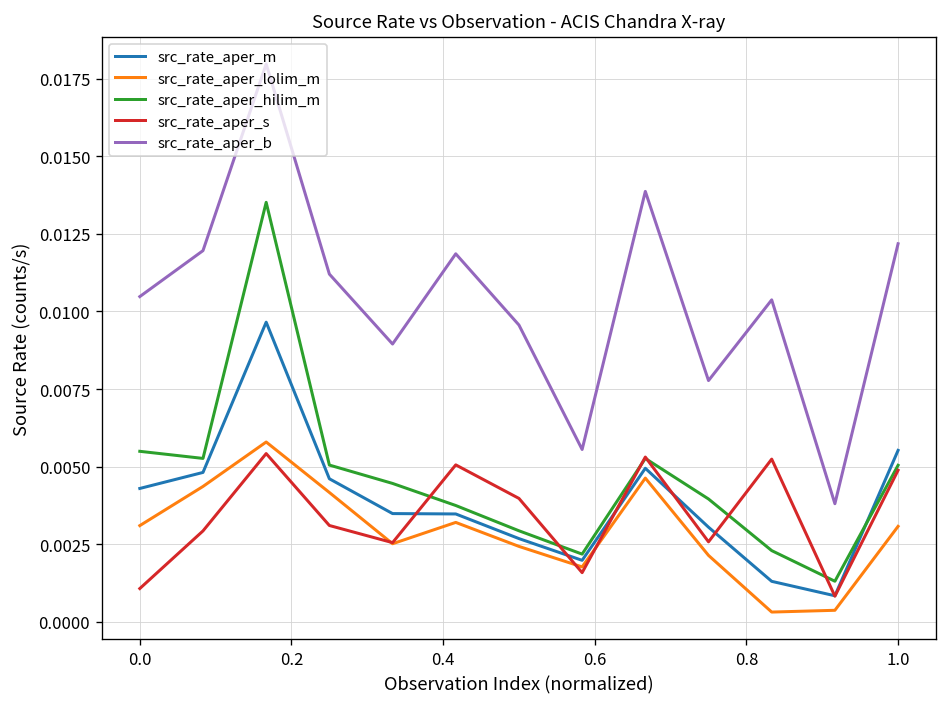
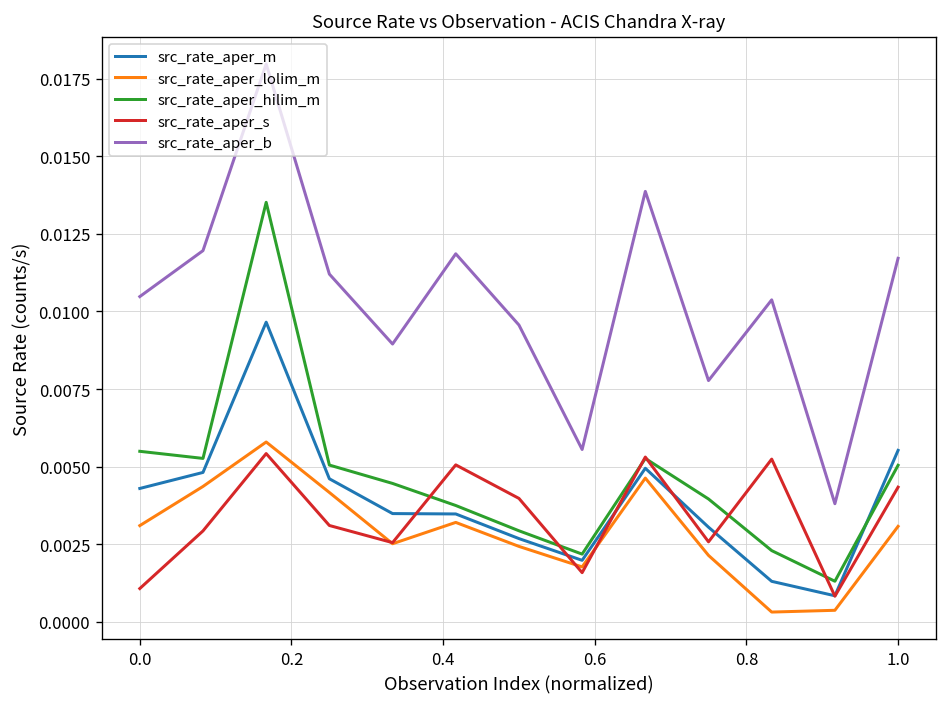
  {
    "src_rate_aper_m": {
      "0.0": 0.0043,
      "1.0": 0.0055
    },
    "src_rate_aper_lolim_m": {
      "0.0": 0.0031,
      "1.0": 0.0031
    },
    "src_rate_aper_hilim_m": {
      "0.0": 0.0055,
      "1.0": 0.0050
    },
    "src_rate_aper_s": {
      "0.0": 0.0011,
-     "1.0": 0.0049
+     "1.0": 0.0043
    },
    "src_rate_aper_b": {
      "0.0": 0.0105,
-     "1.0": 0.0122
+     "1.0": 0.0117
    }
  }
